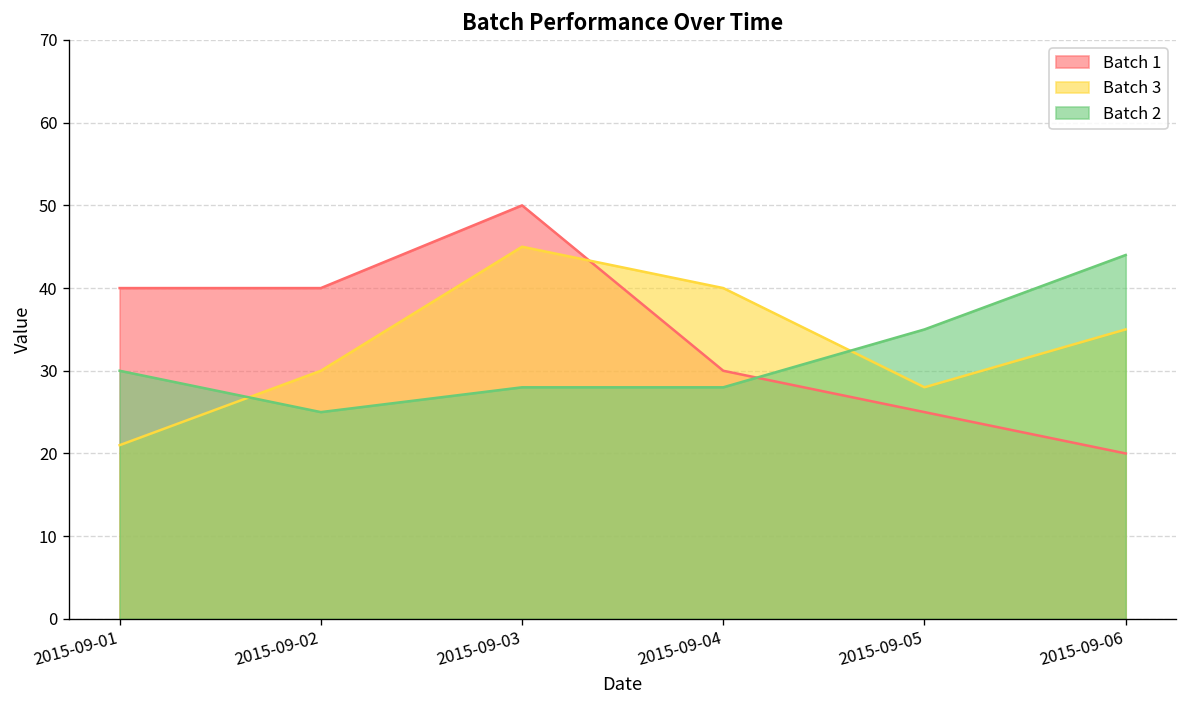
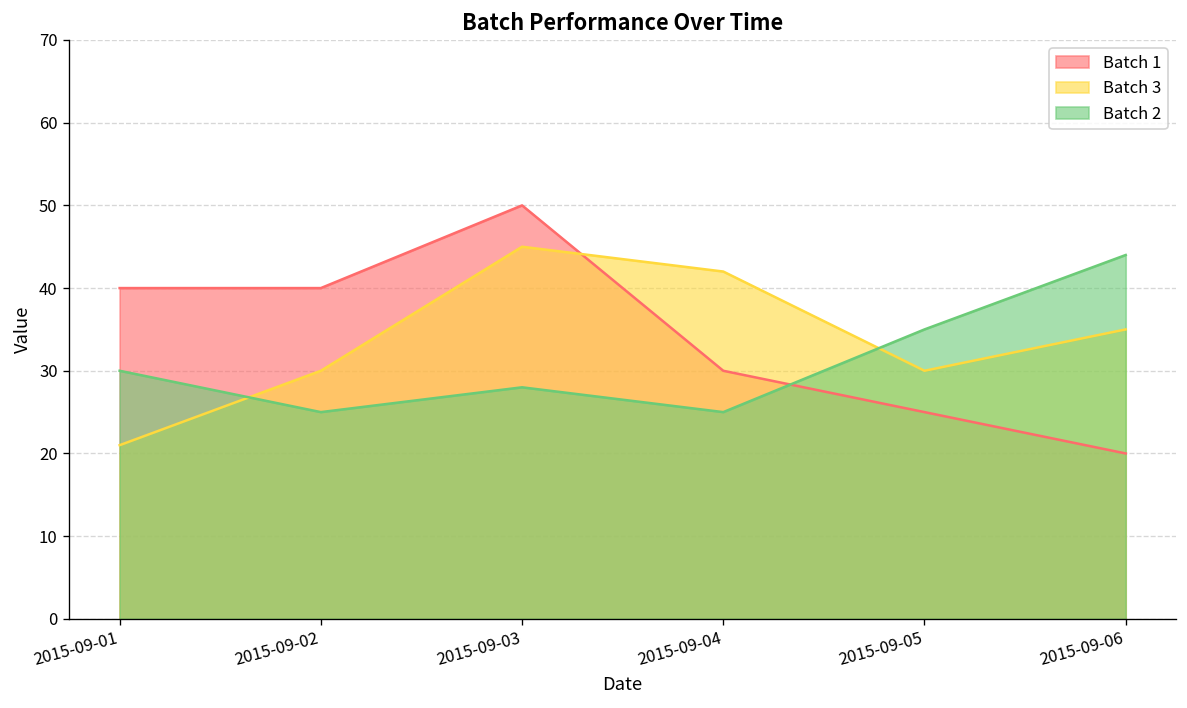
  {
    "Batch 1": {
      "2015-09-01": 40,
      "2015-09-02": 40,
      "2015-09-03": 50,
      "2015-09-04": 30,
      "2015-09-05": 25,
      "2015-09-06": 20
    },
    "Batch 3": {
      "2015-09-01": 21,
      "2015-09-02": 30,
      "2015-09-03": 45,
-     "2015-09-04": 40,
-     "2015-09-05": 28,
+     "2015-09-04": 42,
+     "2015-09-05": 30,
      "2015-09-06": 35
    },
    "Batch 2": {
      "2015-09-01": 30,
      "2015-09-02": 25,
      "2015-09-03": 28,
-     "2015-09-04": 28,
+     "2015-09-04": 25,
      "2015-09-05": 35,
      "2015-09-06": 44
    }
  }
